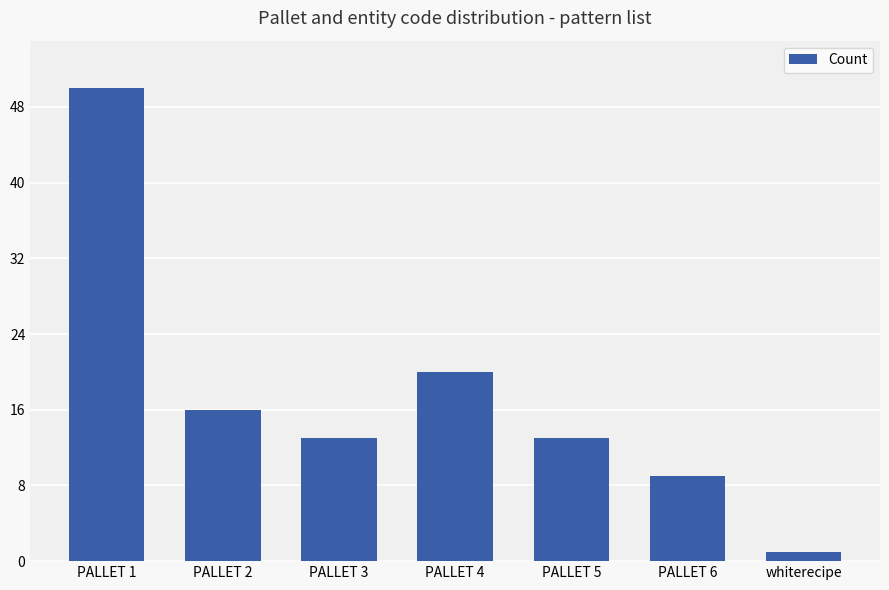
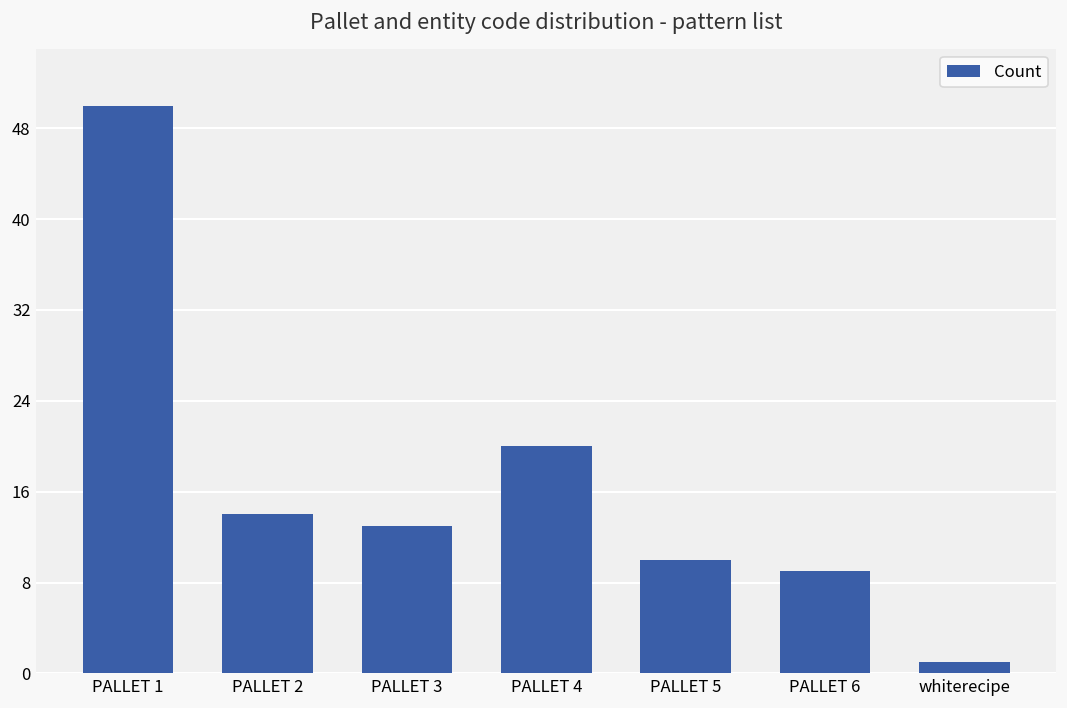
  {
    "PALLET 1": 50,
-   "PALLET 2": 16,
+   "PALLET 2": 14,
    "PALLET 3": 13,
    "PALLET 4": 20,
-   "PALLET 5": 13,
+   "PALLET 5": 10,
    "PALLET 6": 9,
    "whiterecipe": 1
  }
